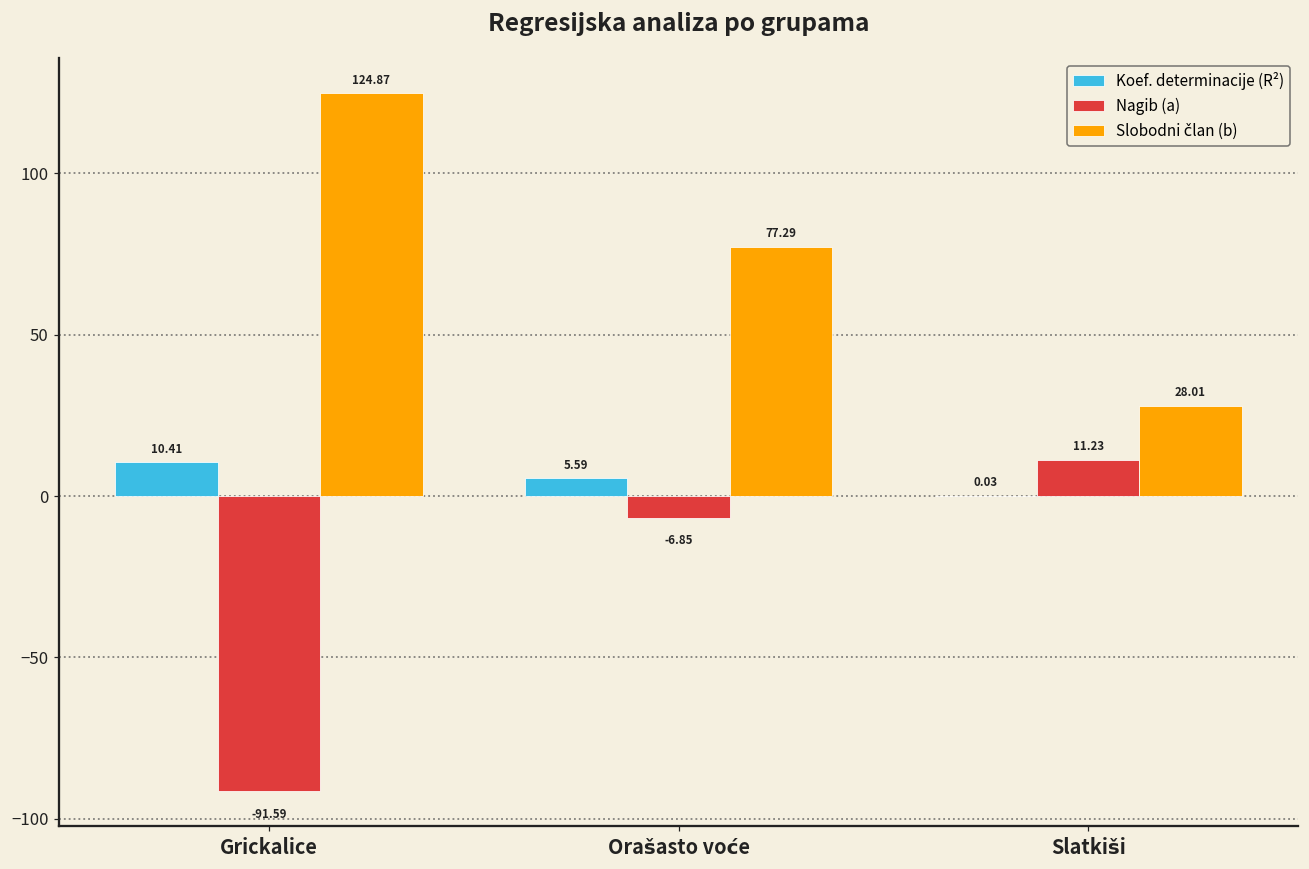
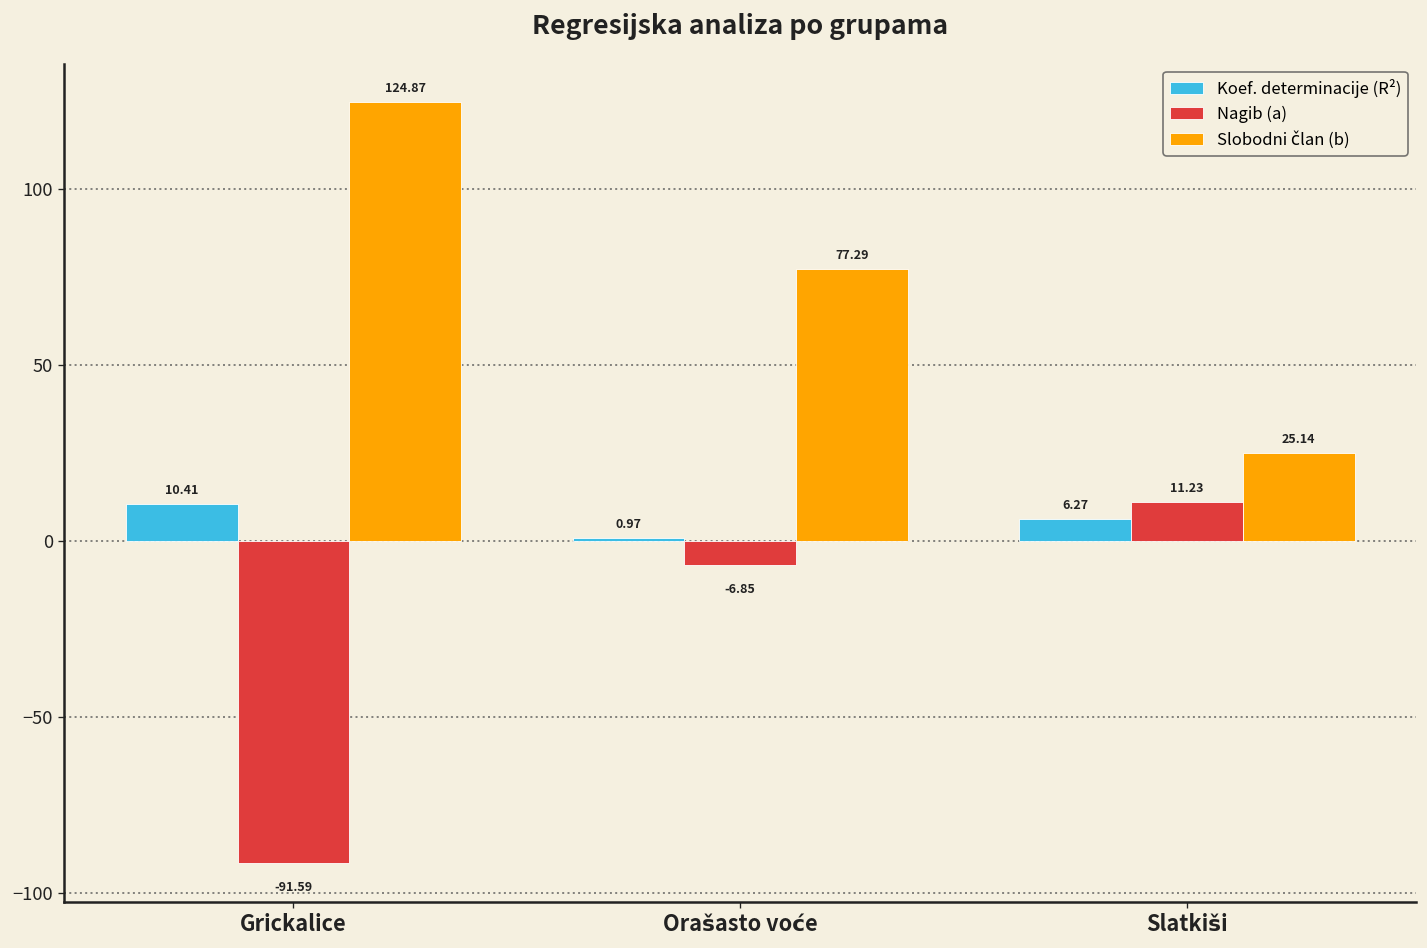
  {
    "Koef. determinacije (R²)": {
      "Grickalice": 10.41,
-     "Orašasto voće": 5.59,
-     "Slatkiši": 0.03
+     "Orašasto voće": 0.97,
+     "Slatkiši": 6.27
    },
    "Nagib (a)": {
      "Grickalice": -91.59,
      "Orašasto voće": -6.85,
      "Slatkiši": 11.23
    },
    "Slobodni član (b)": {
      "Grickalice": 124.87,
      "Orašasto voće": 77.29,
-     "Slatkiši": 28.01
+     "Slatkiši": 25.14
    }
  }
